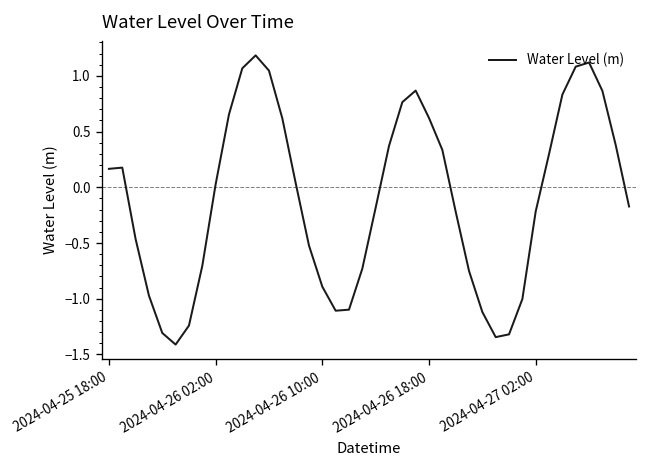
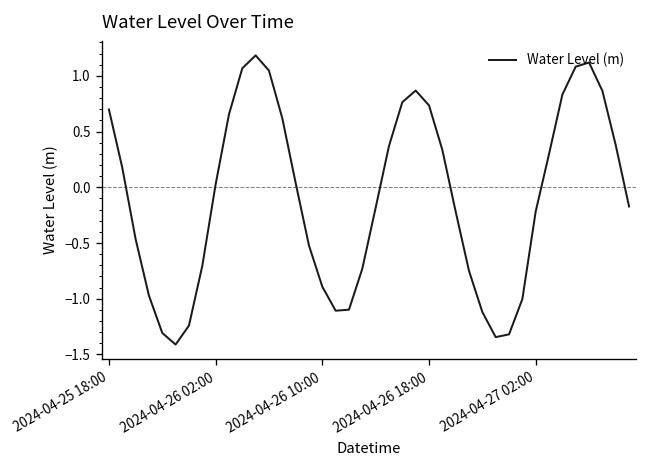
  {
-   "2024-04-25 18:00": 0.2,
+   "2024-04-25 18:00": 0.7,
    "2024-04-26 02:00": 0.0,
    "2024-04-26 10:00": -0.9,
-   "2024-04-26 18:00": 0.6,
+   "2024-04-26 18:00": 0.7,
    "2024-04-27 02:00": -0.2
  }
